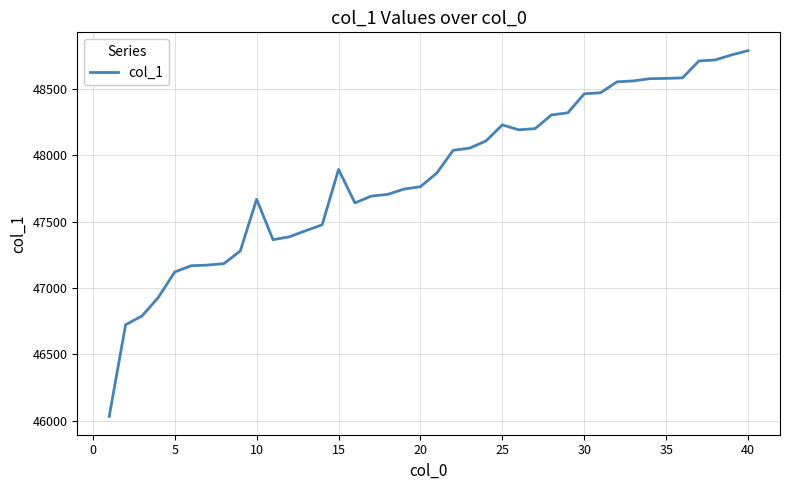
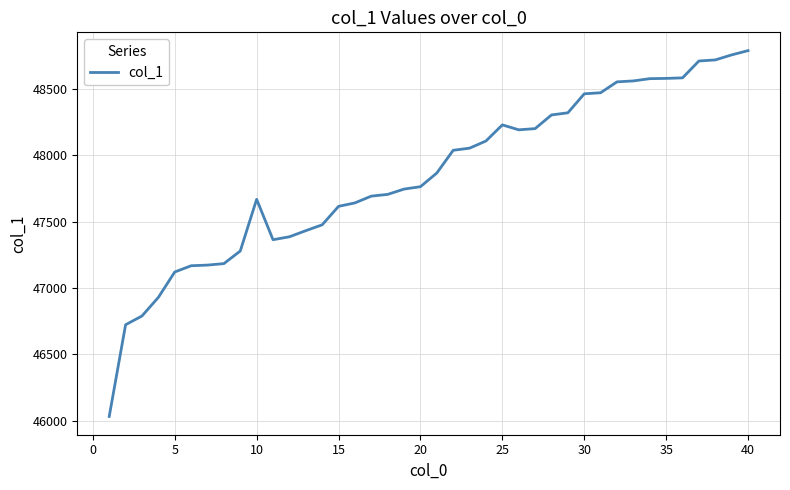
  {
    "5": 47120,
    "10": 47670,
-   "15": 47890,
+   "15": 47610,
    "20": 47760,
    "25": 48230,
    "30": 48460,
    "35": 48580,
    "40": 48790
  }
